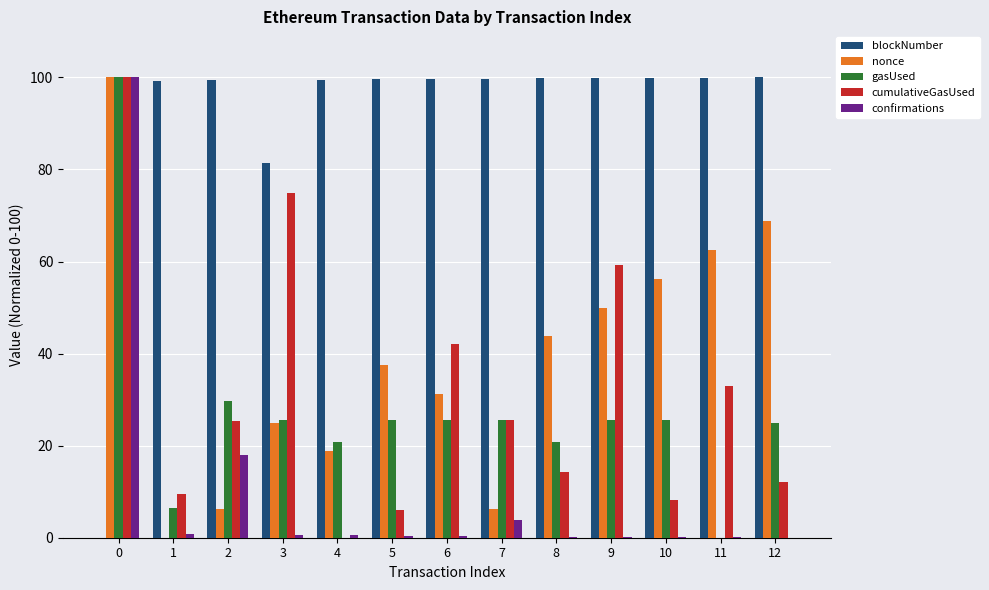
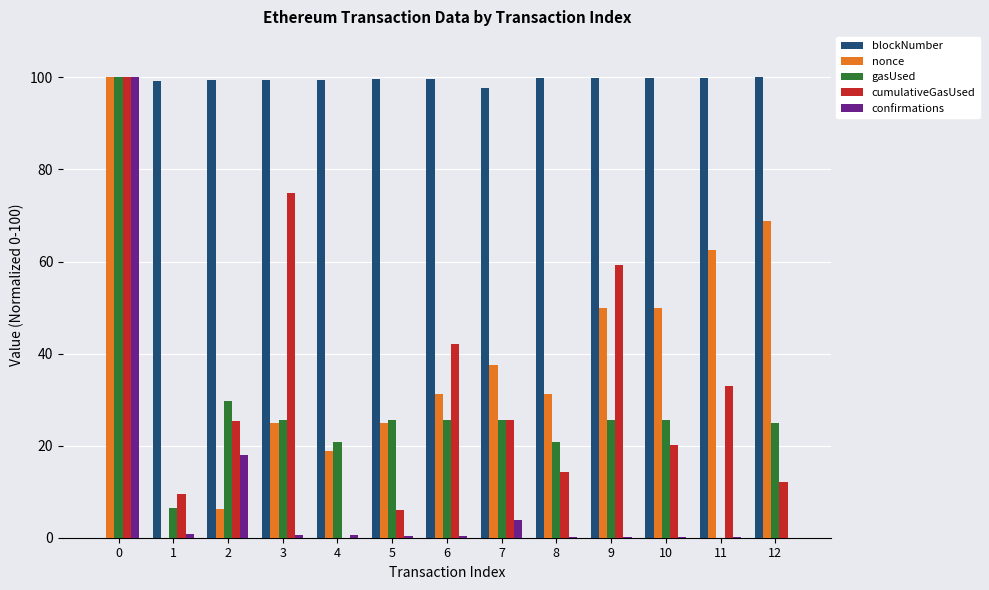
  {
    "blockNumber": {
      "0": 0,
      "1": 99,
      "2": 99,
-     "3": 81,
+     "3": 99,
      "4": 99,
      "5": 100,
      "6": 100,
-     "7": 100,
+     "7": 98,
      "8": 100,
      "9": 100,
      "10": 100,
      "11": 100,
      "12": 100
    },
    "nonce": {
      "0": 100,
      "1": 0,
      "2": 6,
      "3": 25,
      "4": 19,
-     "5": 38,
+     "5": 25,
      "6": 31,
-     "7": 6,
-     "8": 44,
+     "7": 38,
+     "8": 31,
      "9": 50,
-     "10": 56,
+     "10": 50,
      "11": 63,
      "12": 69
    },
    "gasUsed": {
      "0": 100,
      "1": 7,
      "2": 30,
      "3": 26,
      "4": 21,
      "5": 26,
      "6": 26,
      "7": 26,
      "8": 21,
      "9": 26,
      "10": 26,
      "11": 0,
      "12": 25
    },
    "cumulativeGasUsed": {
      "0": 100,
      "1": 9,
      "2": 25,
      "3": 75,
      "4": 0,
      "5": 6,
      "6": 42,
      "7": 26,
      "8": 14,
      "9": 59,
-     "10": 8,
+     "10": 20,
      "11": 33,
      "12": 12
    },
    "confirmations": {
      "0": 100,
      "1": 1,
      "2": 18,
      "3": 1,
      "7": 4,
      "12": 0
    }
  }
